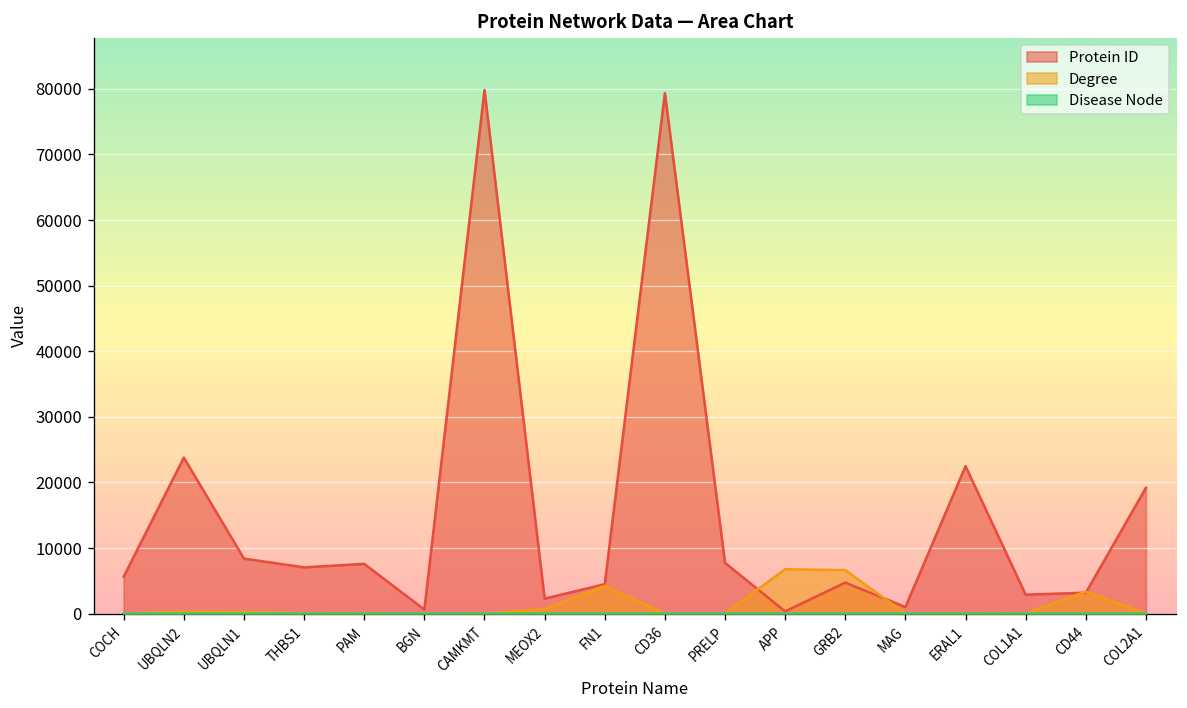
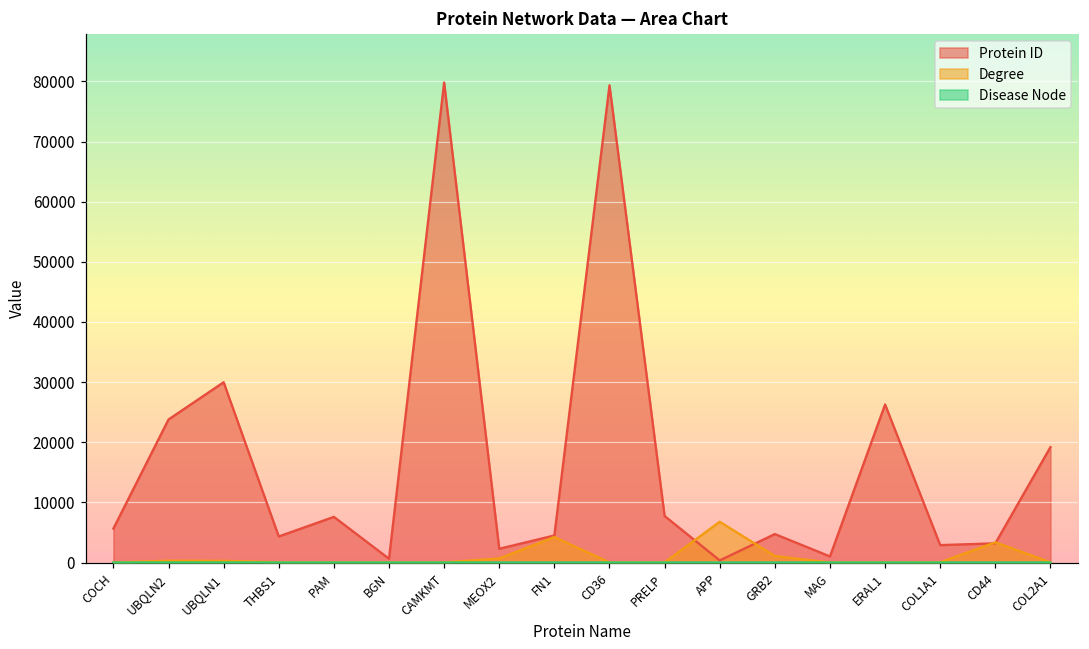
  {
    "Protein ID": {
      "COCH": 6000,
      "UBQLN2": 24000,
-     "UBQLN1": 8000,
-     "THBS1": 7000,
+     "UBQLN1": 30000,
+     "THBS1": 4000,
      "PAM": 8000,
      "BGN": 1000,
      "CAMKMT": 80000,
      "MEOX2": 2000,
      "CD36": 79000,
      "PRELP": 8000,
      "GRB2": 5000,
      "MAG": 1000,
-     "ERAL1": 22000,
+     "ERAL1": 26000,
      "COL1A1": 3000,
      "COL2A1": 19000
    },
    "Degree": {
      "MEOX2": 1000,
      "APP": 7000,
-     "GRB2": 7000
+     "GRB2": 1000
    },
    "Disease Node": {
      "MEOX2": 0,
      "FN1": 0,
      "GRB2": 0,
      "CD44": 0
    }
  }
